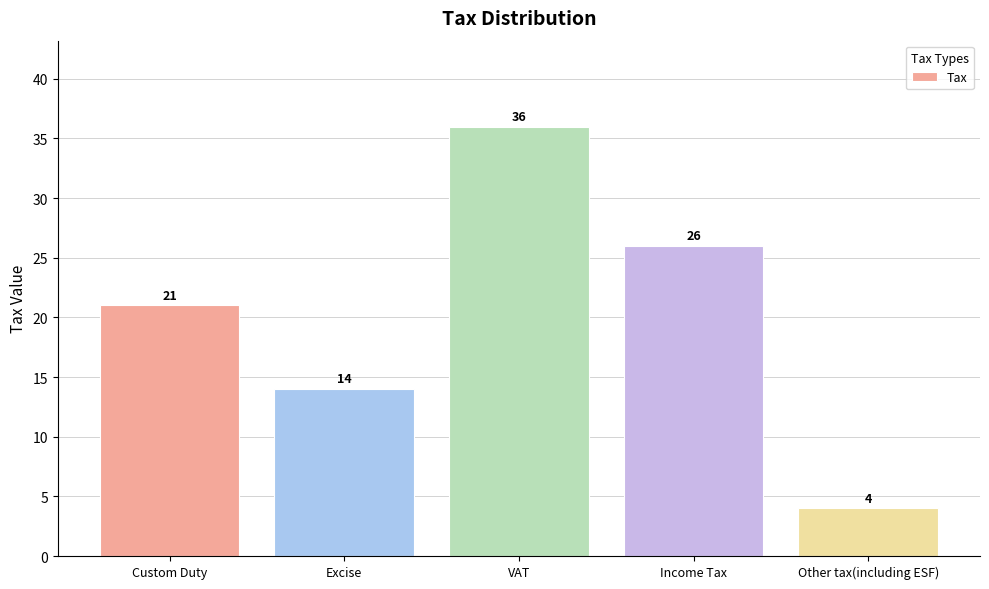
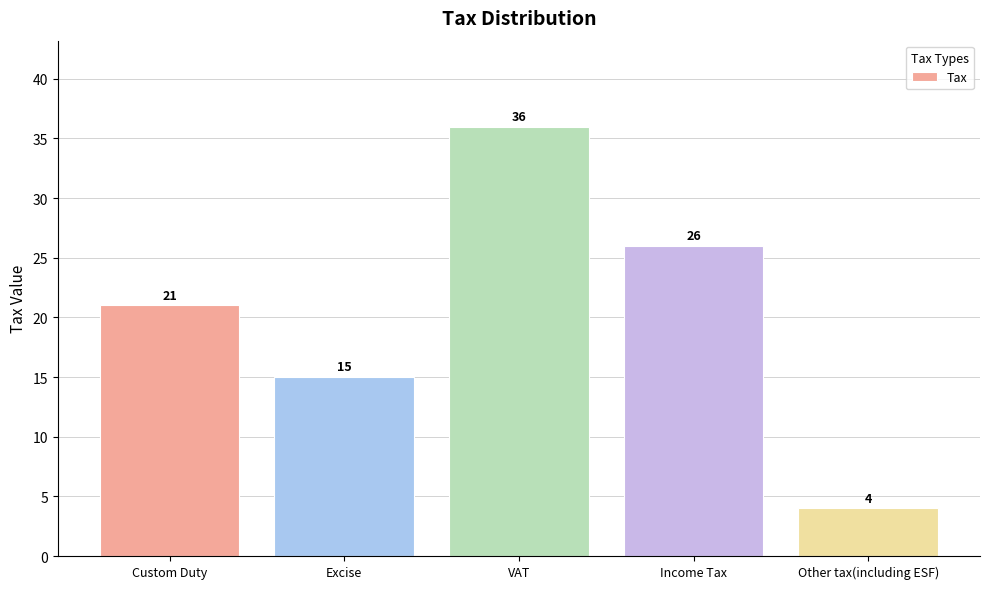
  {
    "Custom Duty": 21,
-   "Excise": 14,
+   "Excise": 15,
    "VAT": 36,
    "Income Tax": 26,
    "Other tax(including ESF)": 4
  }
